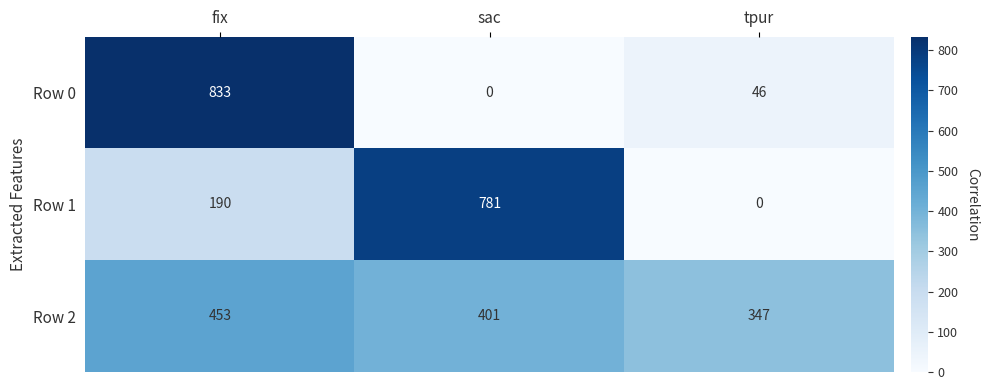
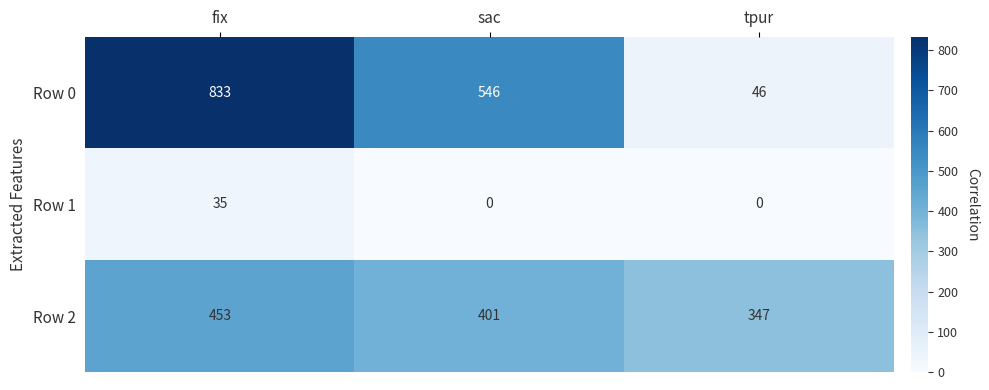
  {
    "Row 0": {
      "fix": 833,
-     "sac": 0,
+     "sac": 546,
      "tpur": 46
    },
    "Row 1": {
-     "fix": 190,
-     "sac": 781,
+     "fix": 35,
+     "sac": 0,
      "tpur": 0
    },
    "Row 2": {
      "fix": 453,
      "sac": 401,
      "tpur": 347
    }
  }
